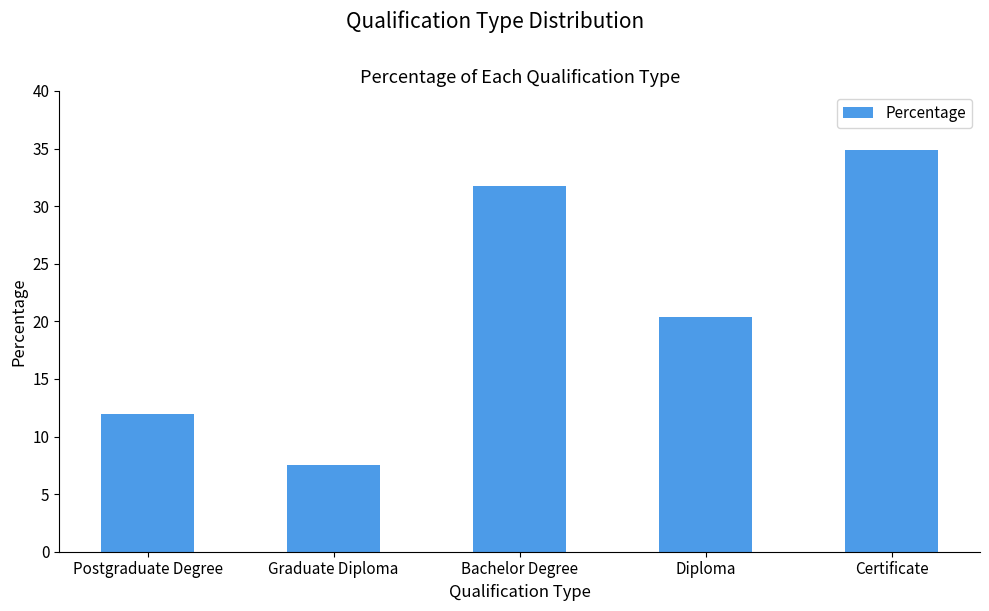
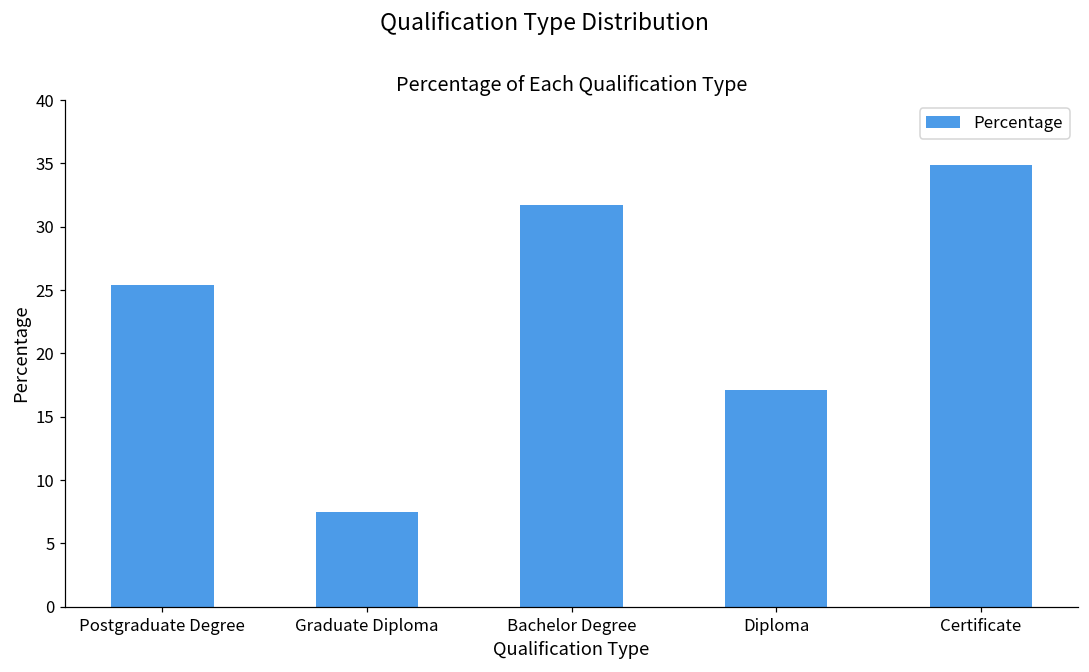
  {
-   "Postgraduate Degree": 12.0,
+   "Postgraduate Degree": 25.4,
    "Graduate Diploma": 7.5,
    "Bachelor Degree": 31.7,
-   "Diploma": 20.4,
+   "Diploma": 17.1,
    "Certificate": 34.8
  }
